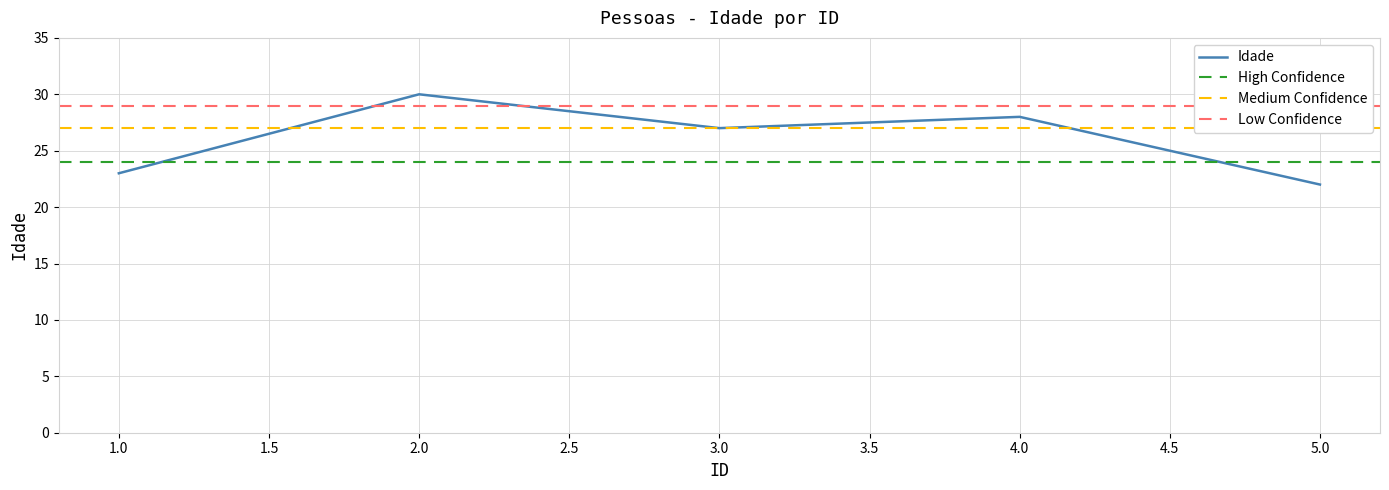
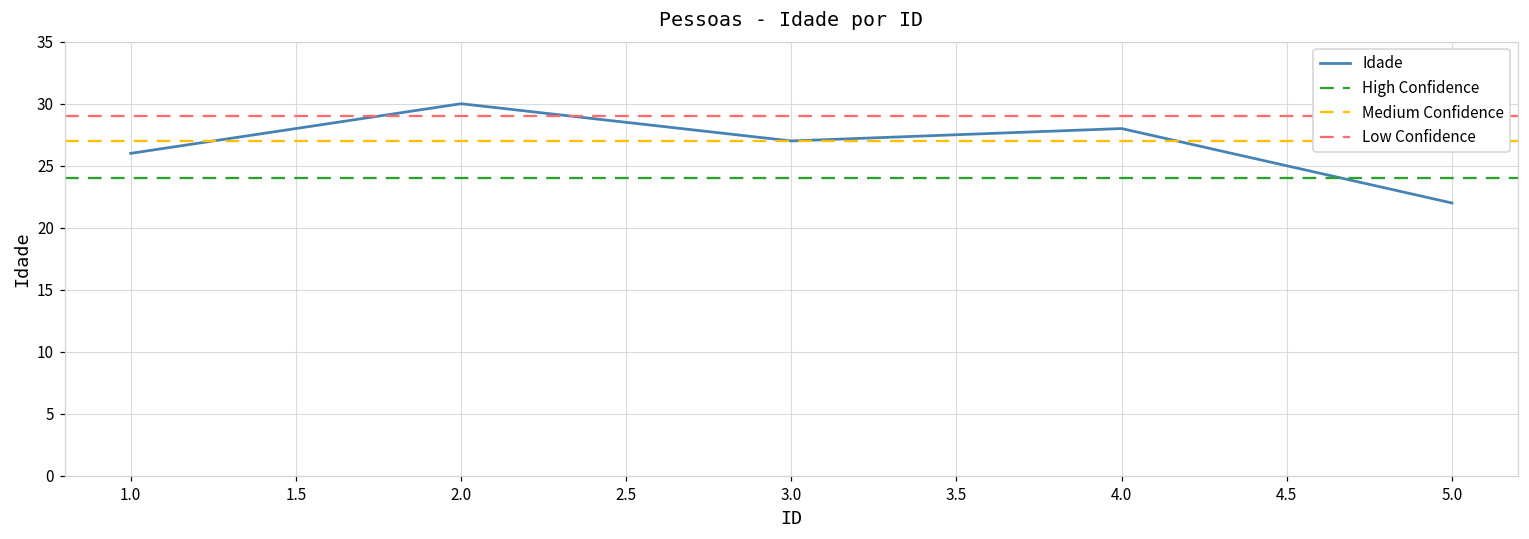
  {
-   "1.0": 23,
+   "1.0": 26,
    "2.0": 30,
    "3.0": 27,
    "4.0": 28,
    "5.0": 22
  }
